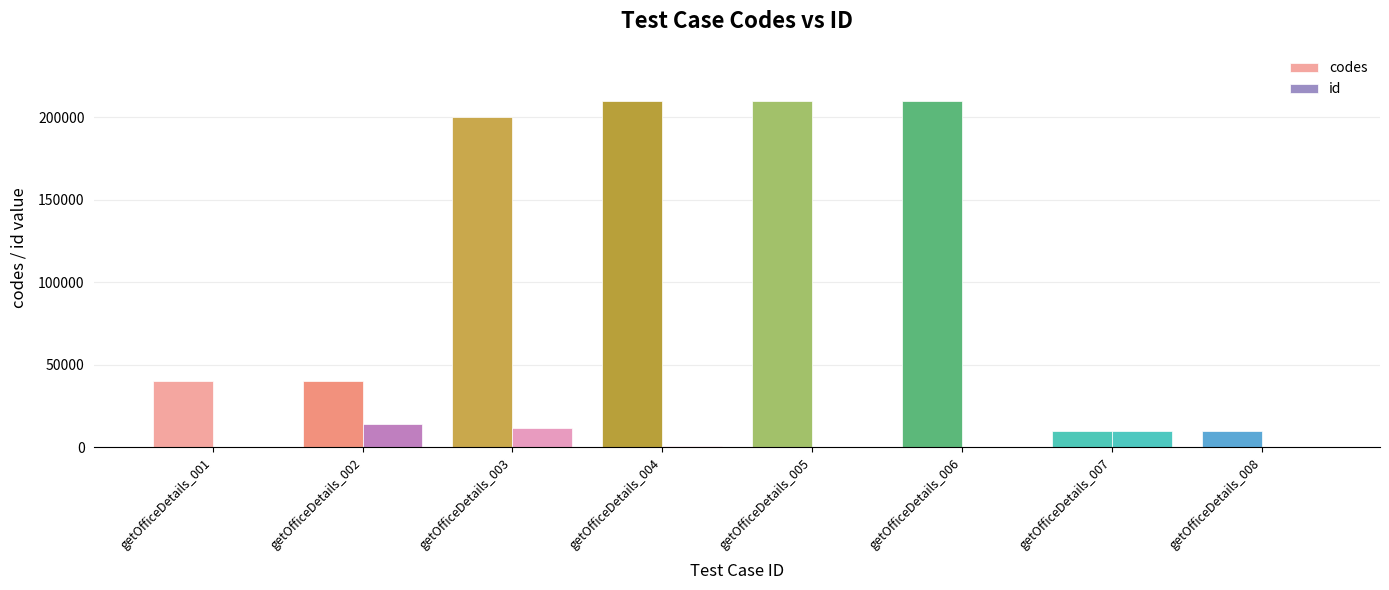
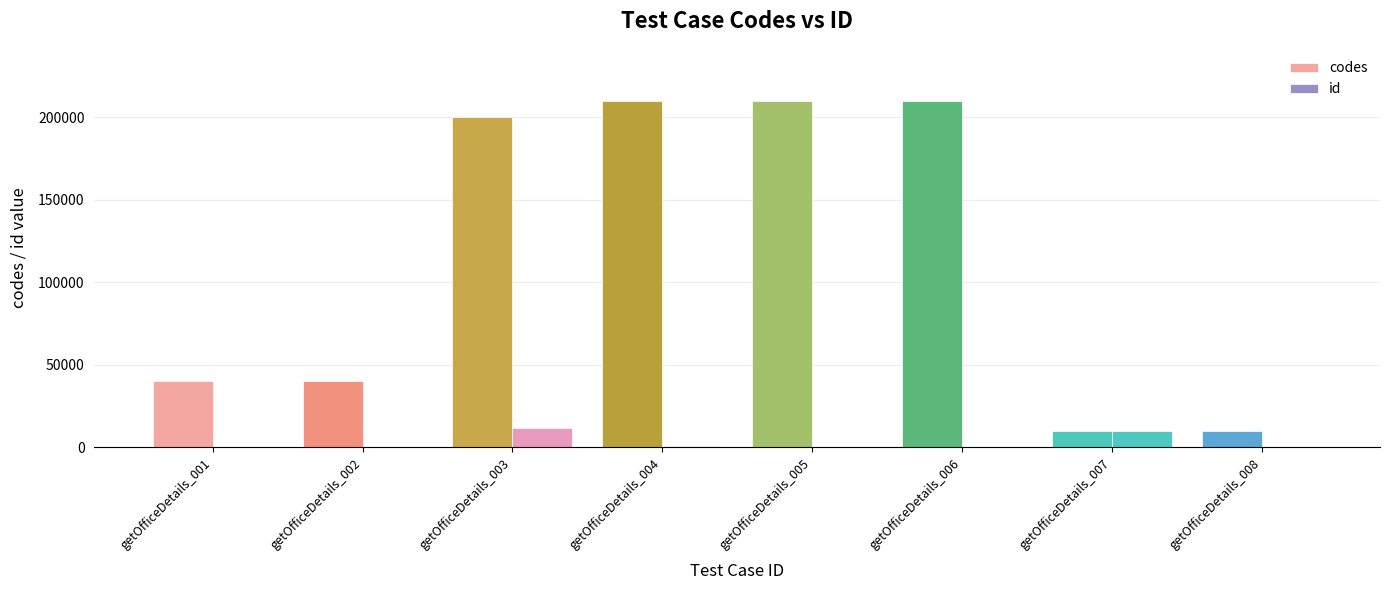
  {
    "codes": {
      "getOfficeDetails_001": 40000,
      "getOfficeDetails_002": 40000,
      "getOfficeDetails_003": 200000,
      "getOfficeDetails_004": 210000,
      "getOfficeDetails_005": 210000,
      "getOfficeDetails_006": 210000,
      "getOfficeDetails_007": 10000,
      "getOfficeDetails_008": 10000
    },
    "id": {
-     "getOfficeDetails_002": 14000,
+     "getOfficeDetails_002": 0,
      "getOfficeDetails_003": 12000,
      "getOfficeDetails_007": 10000
    }
  }
